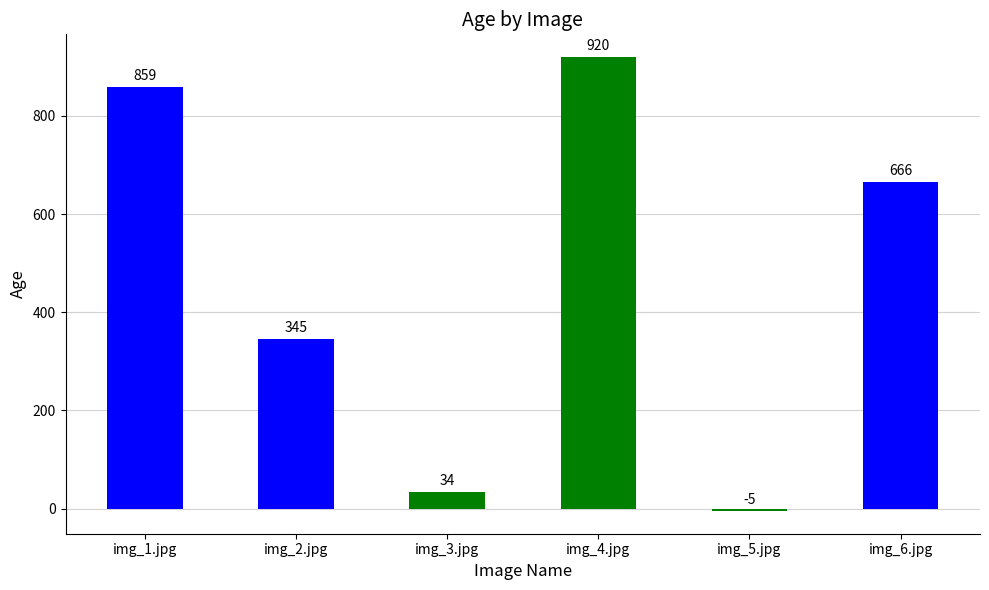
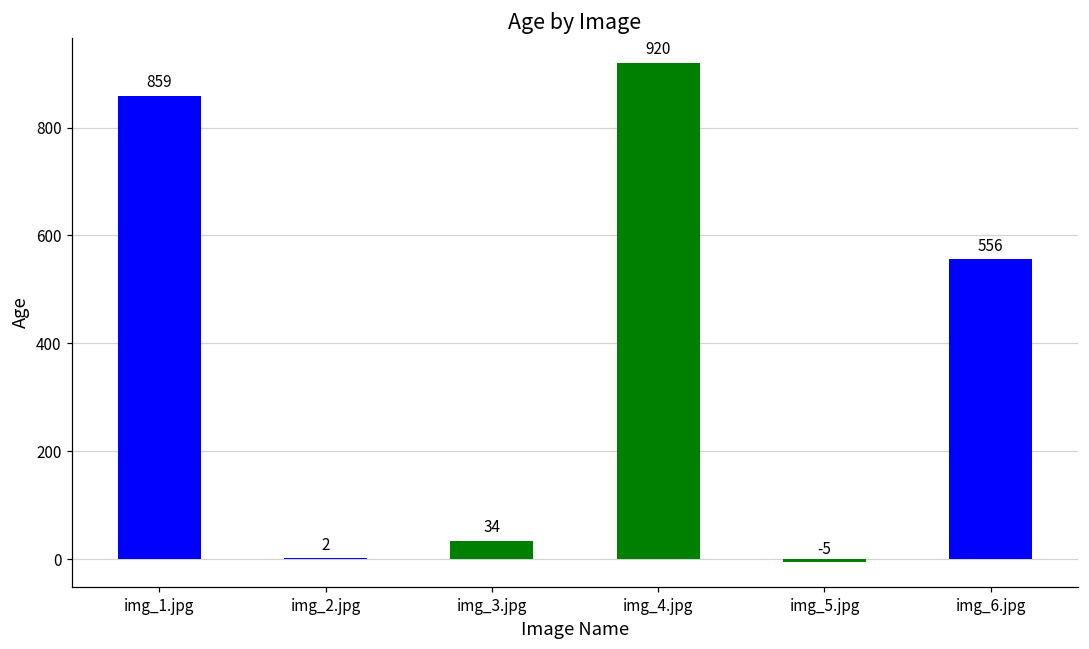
  {
    "img_1.jpg": 859,
-   "img_2.jpg": 345,
+   "img_2.jpg": 2,
    "img_3.jpg": 34,
    "img_4.jpg": 920,
    "img_5.jpg": -5,
-   "img_6.jpg": 666
+   "img_6.jpg": 556
  }
